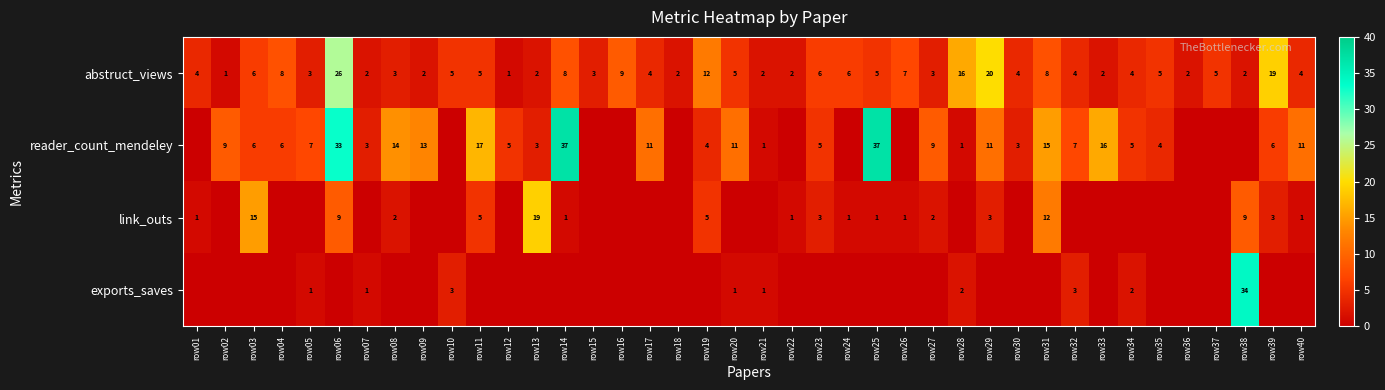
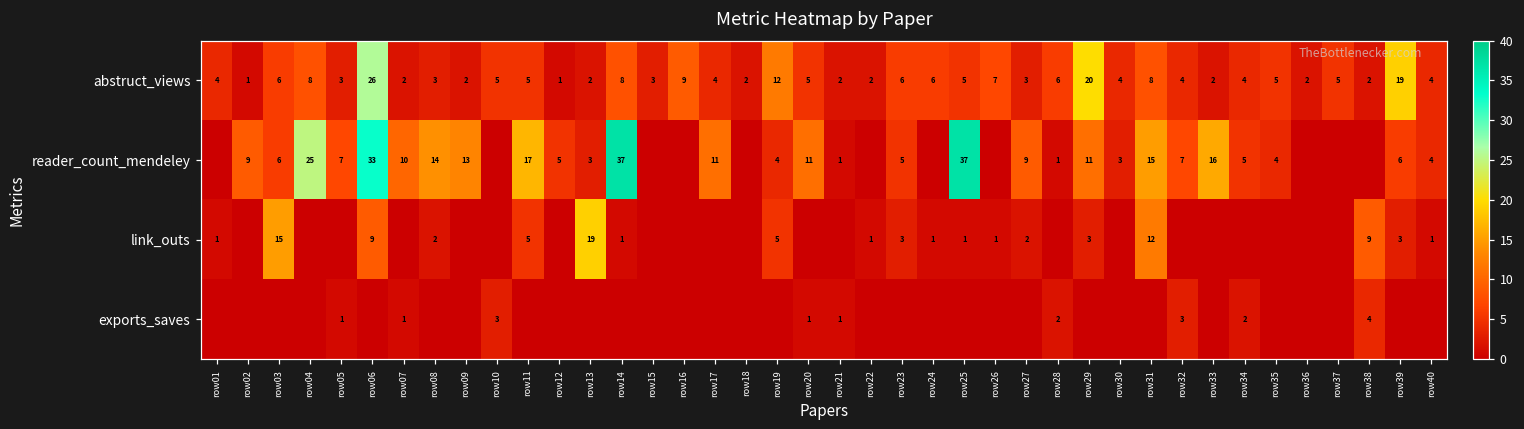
  {
    "abstruct_views": {
      "row01": 4,
      "row02": 1,
      "row03": 6,
      "row04": 8,
      "row05": 3,
      "row06": 26,
      "row07": 2,
      "row08": 3,
      "row09": 2,
      "row10": 5,
      "row11": 5,
      "row12": 1,
      "row13": 2,
      "row14": 8,
      "row15": 3,
      "row16": 9,
      "row17": 4,
      "row18": 2,
      "row19": 12,
      "row20": 5,
      "row21": 2,
      "row22": 2,
      "row23": 6,
      "row24": 6,
      "row25": 5,
      "row26": 7,
      "row27": 3,
-     "row28": 16,
+     "row28": 6,
      "row29": 20,
      "row30": 4,
      "row31": 8,
      "row32": 4,
      "row33": 2,
      "row34": 4,
      "row35": 5,
      "row36": 2,
      "row37": 5,
      "row39": 19,
      "row40": 4
    },
    "reader_count_mendeley": {
      "row02": 9,
      "row03": 6,
-     "row04": 6,
+     "row04": 25,
      "row05": 7,
      "row06": 33,
-     "row07": 3,
+     "row07": 10,
      "row08": 14,
      "row09": 13,
      "row11": 17,
      "row12": 5,
      "row13": 3,
      "row14": 37,
      "row17": 11,
      "row19": 4,
      "row20": 11,
      "row21": 1,
      "row23": 5,
      "row25": 37,
      "row27": 9,
      "row28": 1,
      "row29": 11,
      "row30": 3,
      "row31": 15,
      "row32": 7,
      "row33": 16,
      "row34": 5,
      "row35": 4,
      "row39": 6,
-     "row40": 11
+     "row40": 4
    },
    "link_outs": {
      "row01": 1,
      "row03": 15,
      "row06": 9,
      "row08": 2,
      "row11": 5,
      "row13": 19,
      "row14": 1,
      "row19": 5,
      "row22": 1,
      "row23": 3,
      "row24": 1,
      "row25": 1,
      "row26": 1,
      "row27": 2,
      "row29": 3,
      "row31": 12,
      "row38": 9,
      "row39": 3,
      "row40": 1
    },
    "exports_saves": {
      "row05": 1,
      "row07": 1,
      "row10": 3,
      "row20": 1,
      "row21": 1,
      "row28": 2,
      "row32": 3,
      "row34": 2,
-     "row38": 34
+     "row38": 4
    }
  }
